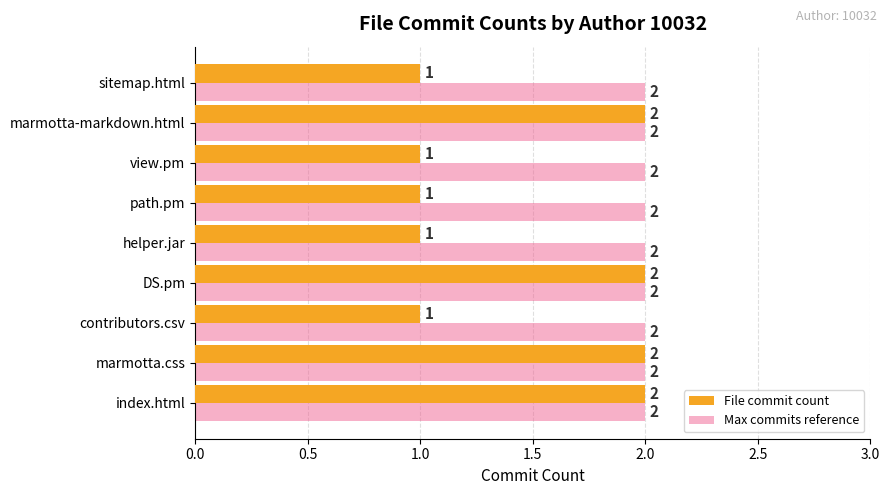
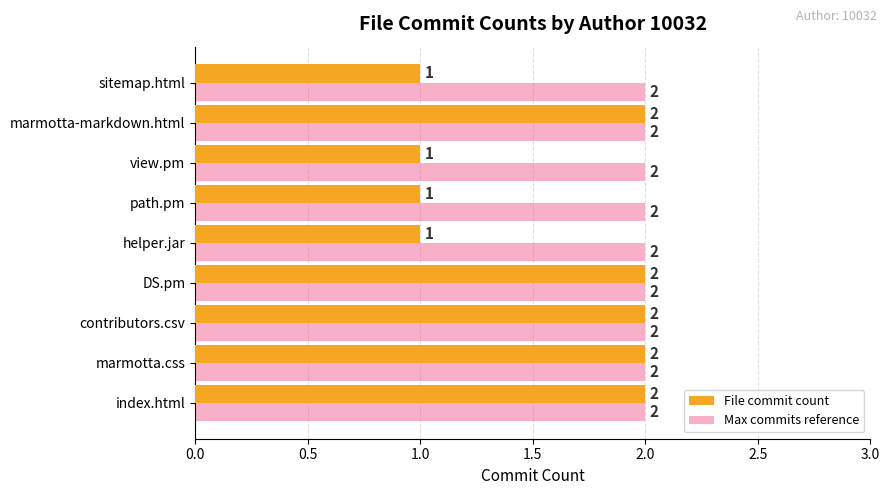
  {
    "File commit count": {
      "sitemap.html": 1,
      "marmotta-markdown.html": 2,
      "view.pm": 1,
      "path.pm": 1,
      "helper.jar": 1,
      "DS.pm": 2,
-     "contributors.csv": 1,
+     "contributors.csv": 2,
      "marmotta.css": 2,
      "index.html": 2
    },
    "Max commits reference": {
      "sitemap.html": 2,
      "marmotta-markdown.html": 2,
      "view.pm": 2,
      "path.pm": 2,
      "helper.jar": 2,
      "DS.pm": 2,
      "contributors.csv": 2,
      "marmotta.css": 2,
      "index.html": 2
    }
  }
